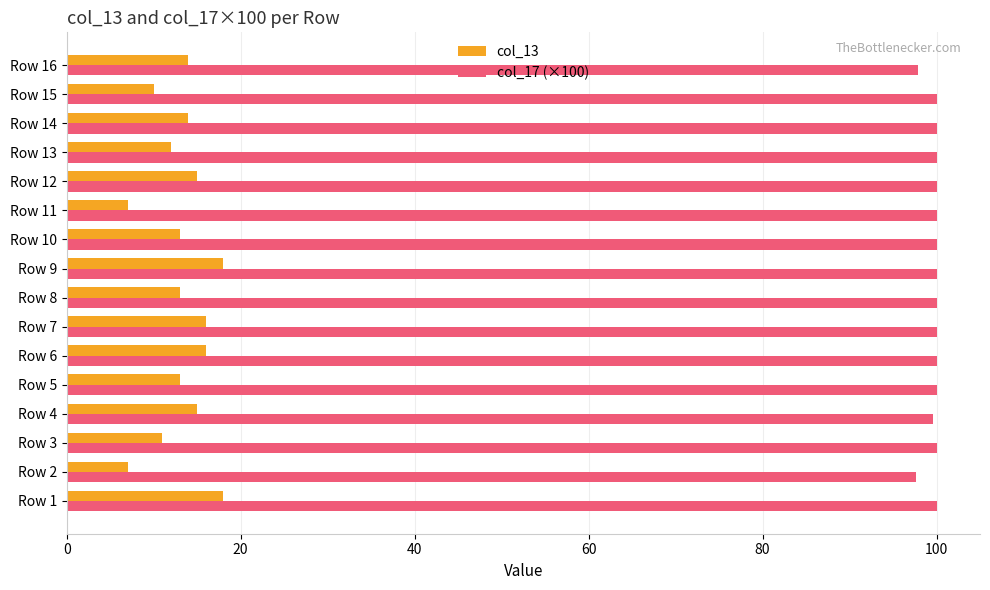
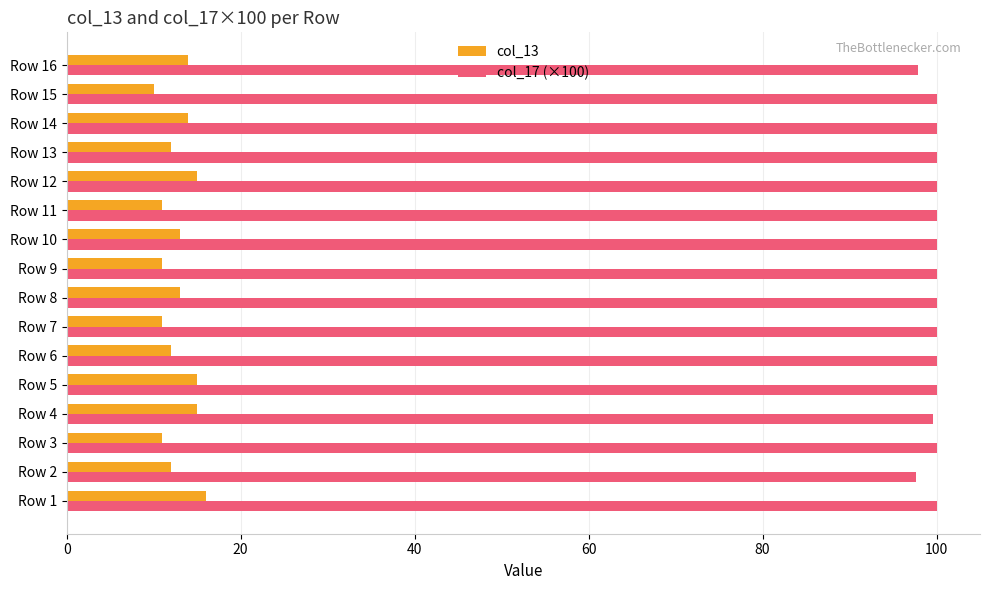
  {
    "col_13": {
      "Row 16": 14,
      "Row 15": 10,
      "Row 14": 14,
      "Row 13": 12,
      "Row 12": 15,
-     "Row 11": 7,
+     "Row 11": 11,
      "Row 10": 13,
-     "Row 9": 18,
+     "Row 9": 11,
      "Row 8": 13,
-     "Row 7": 16,
-     "Row 6": 16,
-     "Row 5": 13,
+     "Row 7": 11,
+     "Row 6": 12,
+     "Row 5": 15,
      "Row 4": 15,
      "Row 3": 11,
-     "Row 2": 7,
-     "Row 1": 18
+     "Row 2": 12,
+     "Row 1": 16
    },
    "col_17 (×100)": {
      "Row 16": 98,
      "Row 15": 100,
      "Row 14": 100,
      "Row 13": 100,
      "Row 12": 100,
      "Row 11": 100,
      "Row 10": 100,
      "Row 9": 100,
      "Row 8": 100,
      "Row 7": 100,
      "Row 6": 100,
      "Row 5": 100,
      "Row 4": 100,
      "Row 3": 100,
      "Row 2": 98,
      "Row 1": 100
    }
  }
